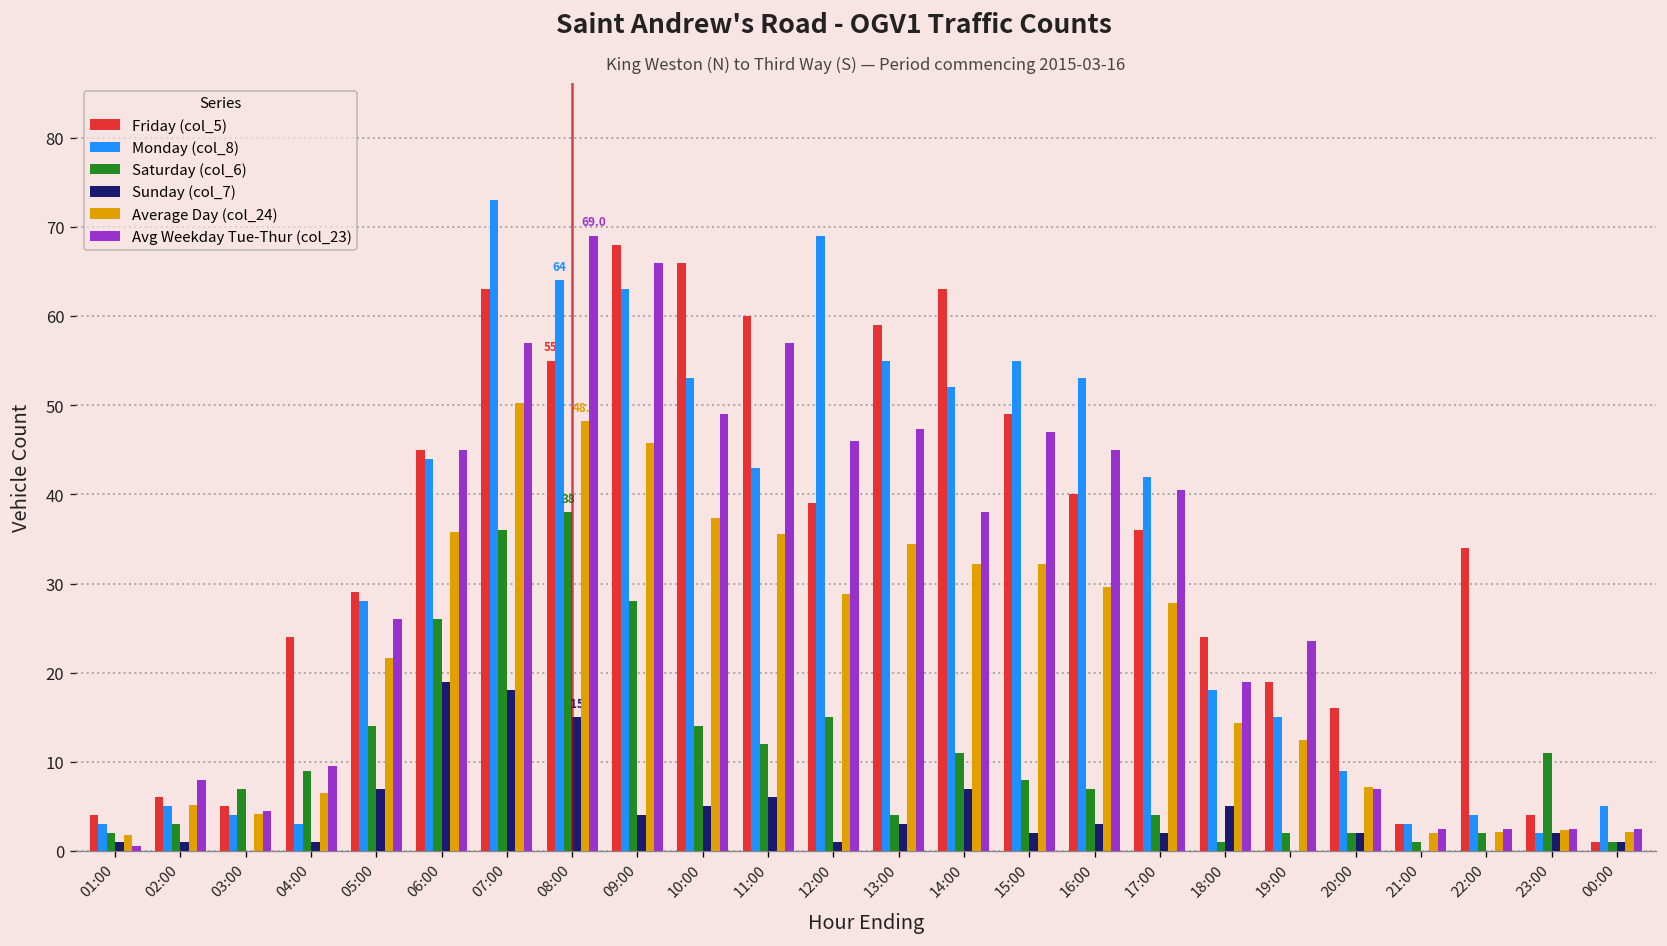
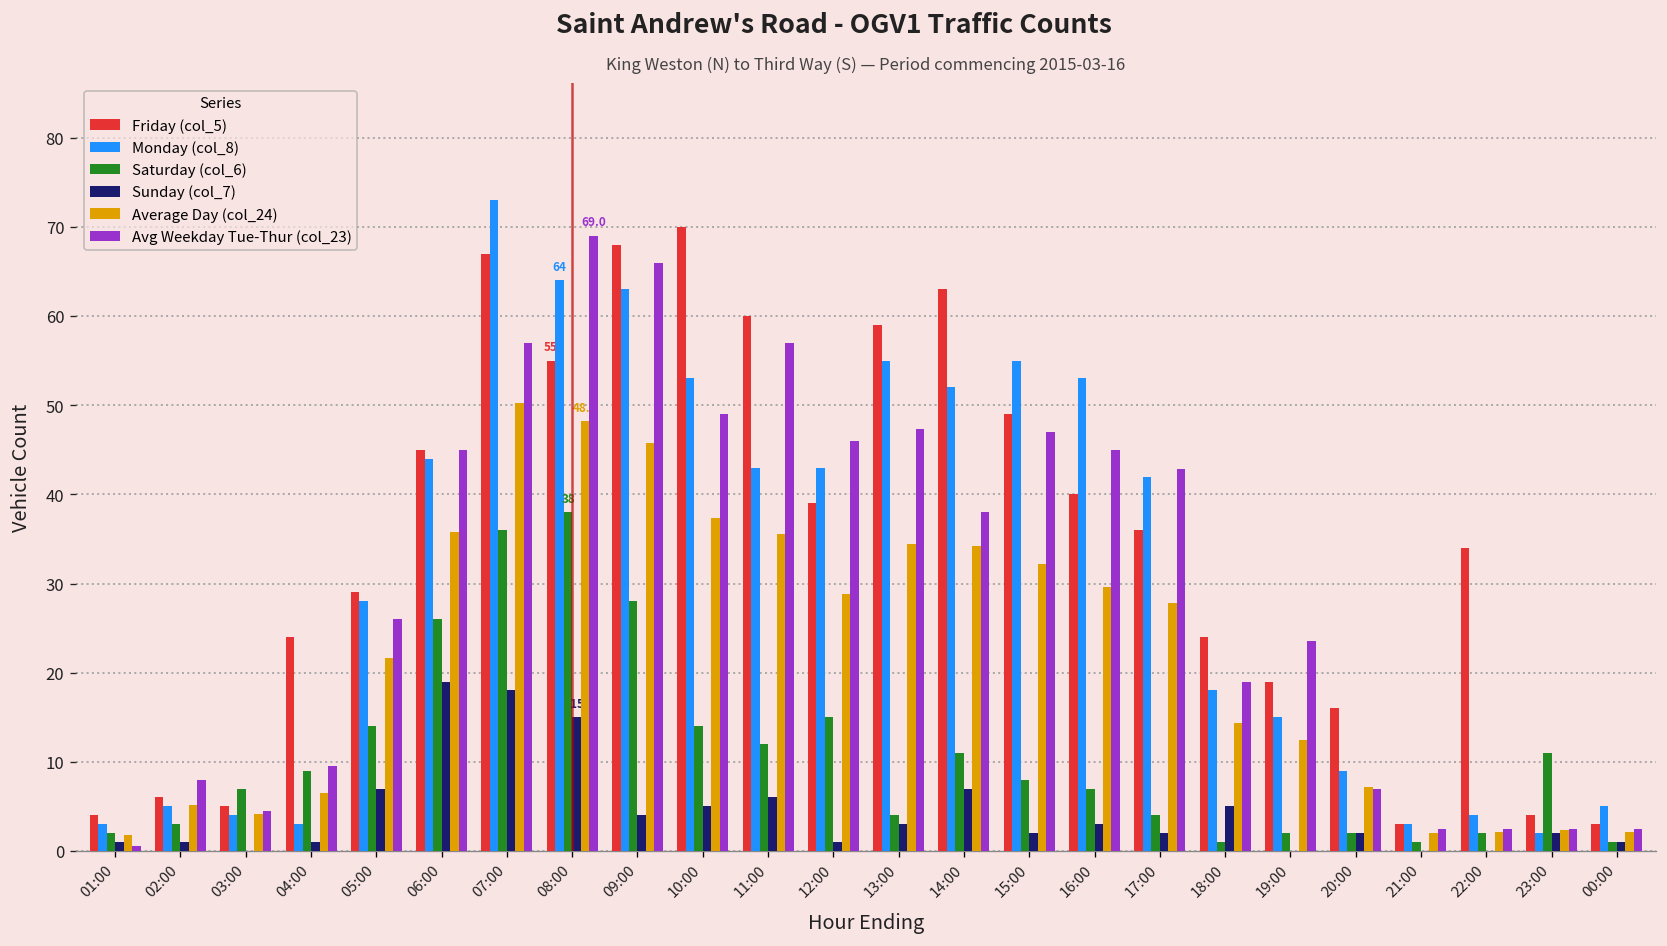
  {
    "Friday (col_5)": {
      "01:00": 4,
      "02:00": 6,
      "03:00": 5,
      "04:00": 24,
      "05:00": 29,
      "06:00": 45,
-     "07:00": 63,
+     "07:00": 67,
      "09:00": 68,
-     "10:00": 66,
+     "10:00": 70,
      "11:00": 60,
      "12:00": 39,
      "13:00": 59,
      "14:00": 63,
      "15:00": 49,
      "16:00": 40,
      "17:00": 36,
      "18:00": 24,
      "19:00": 19,
      "20:00": 16,
      "21:00": 3,
      "22:00": 34,
      "23:00": 4,
-     "00:00": 1
+     "00:00": 3
    },
    "Monday (col_8)": {
      "01:00": 3,
      "02:00": 5,
      "03:00": 4,
      "04:00": 3,
      "05:00": 28,
      "06:00": 44,
      "07:00": 73,
      "09:00": 63,
      "10:00": 53,
      "11:00": 43,
-     "12:00": 69,
+     "12:00": 43,
      "13:00": 55,
      "14:00": 52,
      "15:00": 55,
      "16:00": 53,
      "17:00": 42,
      "18:00": 18,
      "19:00": 15,
      "20:00": 9,
      "21:00": 3,
      "22:00": 4,
      "23:00": 2,
      "00:00": 5
    },
    "Saturday (col_6)": {
      "08:00": 38
    },
    "Sunday (col_7)": {
      "08:00": 15
    },
    "Average Day (col_24)": {
      "01:00": 2,
      "02:00": 5,
      "03:00": 4,
      "04:00": 7,
      "05:00": 22,
      "06:00": 36,
      "07:00": 50,
      "09:00": 46,
      "10:00": 37,
      "11:00": 36,
      "12:00": 29,
      "13:00": 34,
-     "14:00": 32,
+     "14:00": 34,
      "15:00": 32,
      "16:00": 30,
      "17:00": 28,
      "18:00": 14,
      "19:00": 13,
      "20:00": 7,
      "21:00": 2,
      "22:00": 2,
      "23:00": 2,
      "00:00": 2
    },
    "Avg Weekday Tue-Thur (col_23)": {
      "01:00": 1,
      "02:00": 8,
      "03:00": 5,
      "04:00": 10,
      "05:00": 26,
      "06:00": 45,
      "07:00": 57,
      "09:00": 66,
      "10:00": 49,
      "11:00": 57,
      "12:00": 46,
      "13:00": 47,
      "14:00": 38,
      "15:00": 47,
      "16:00": 45,
-     "17:00": 41,
+     "17:00": 43,
      "18:00": 19,
      "19:00": 24,
      "20:00": 7,
      "21:00": 3,
      "22:00": 3,
      "23:00": 3,
      "00:00": 3
    }
  }
